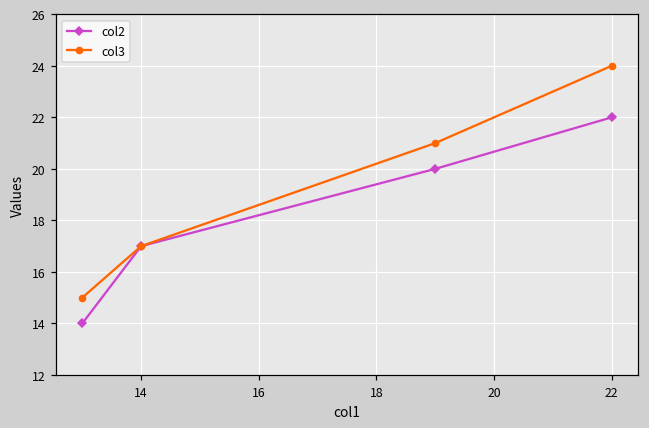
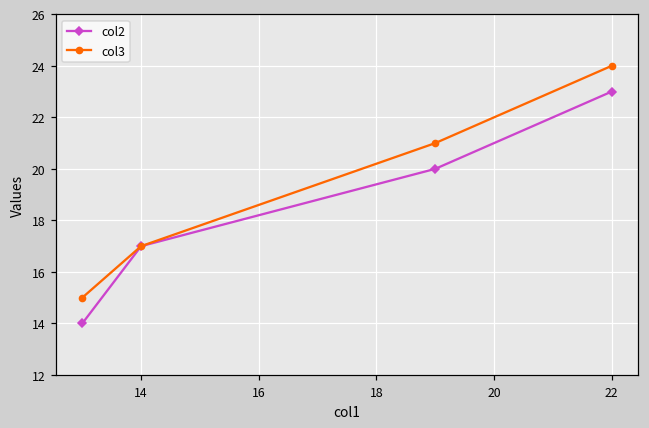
  {
    "col2": {
-     "22": 22
+     "22": 23
    },
    "col3": {
      "22": 24
    }
  }
